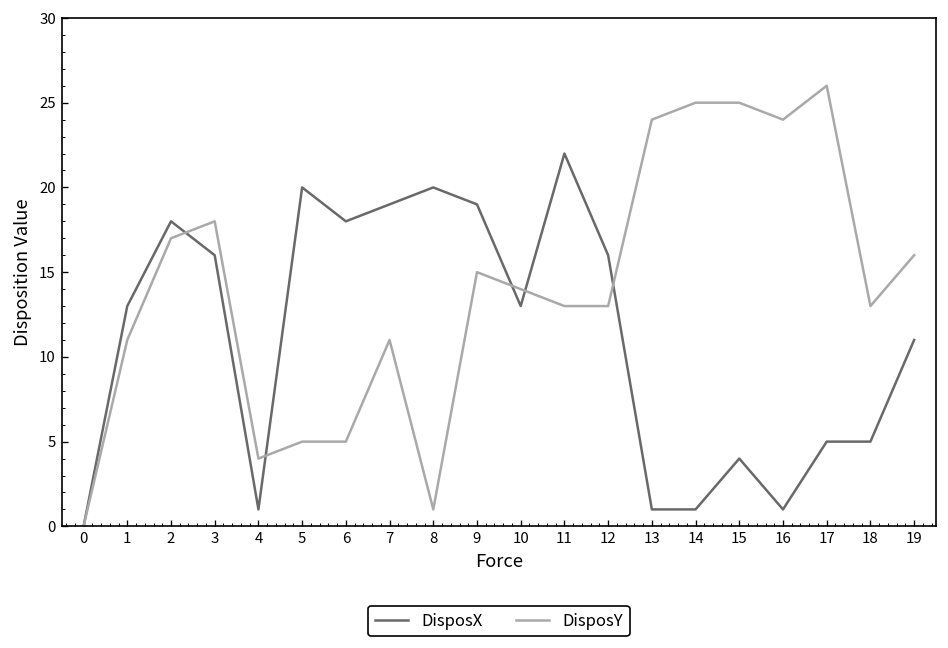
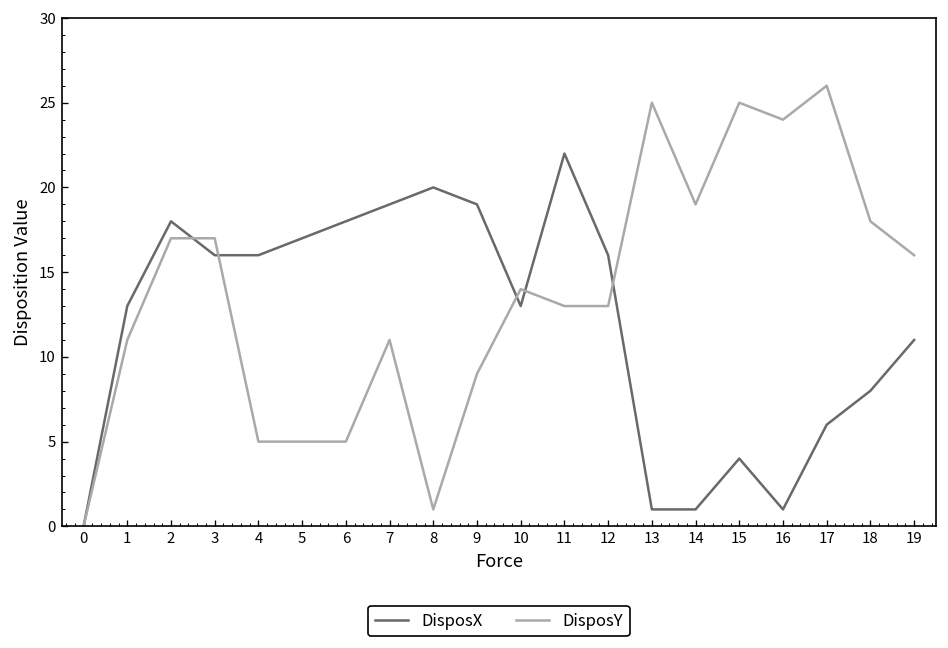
  {
    "DisposX": {
      "1": 13,
      "2": 18,
      "3": 16,
-     "4": 1,
-     "5": 20,
+     "4": 16,
+     "5": 17,
      "6": 18,
      "7": 19,
      "8": 20,
      "9": 19,
      "10": 13,
      "11": 22,
      "12": 16,
      "13": 1,
      "14": 1,
      "15": 4,
      "16": 1,
-     "17": 5,
-     "18": 5,
+     "17": 6,
+     "18": 8,
      "19": 11
    },
    "DisposY": {
      "1": 11,
      "2": 17,
-     "3": 18,
-     "4": 4,
+     "3": 17,
+     "4": 5,
      "5": 5,
      "6": 5,
      "7": 11,
      "8": 1,
-     "9": 15,
+     "9": 9,
      "10": 14,
      "11": 13,
      "12": 13,
-     "13": 24,
-     "14": 25,
+     "13": 25,
+     "14": 19,
      "15": 25,
      "16": 24,
      "17": 26,
-     "18": 13,
+     "18": 18,
      "19": 16
    }
  }
